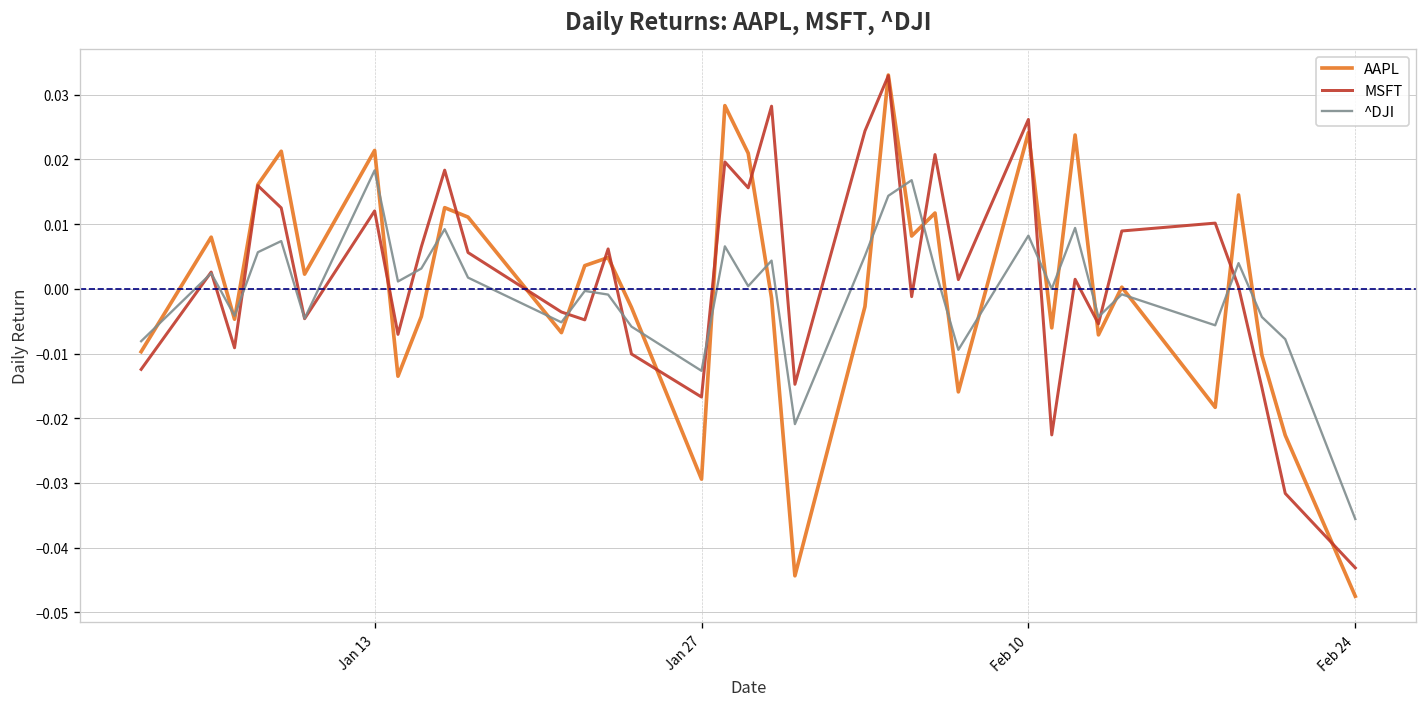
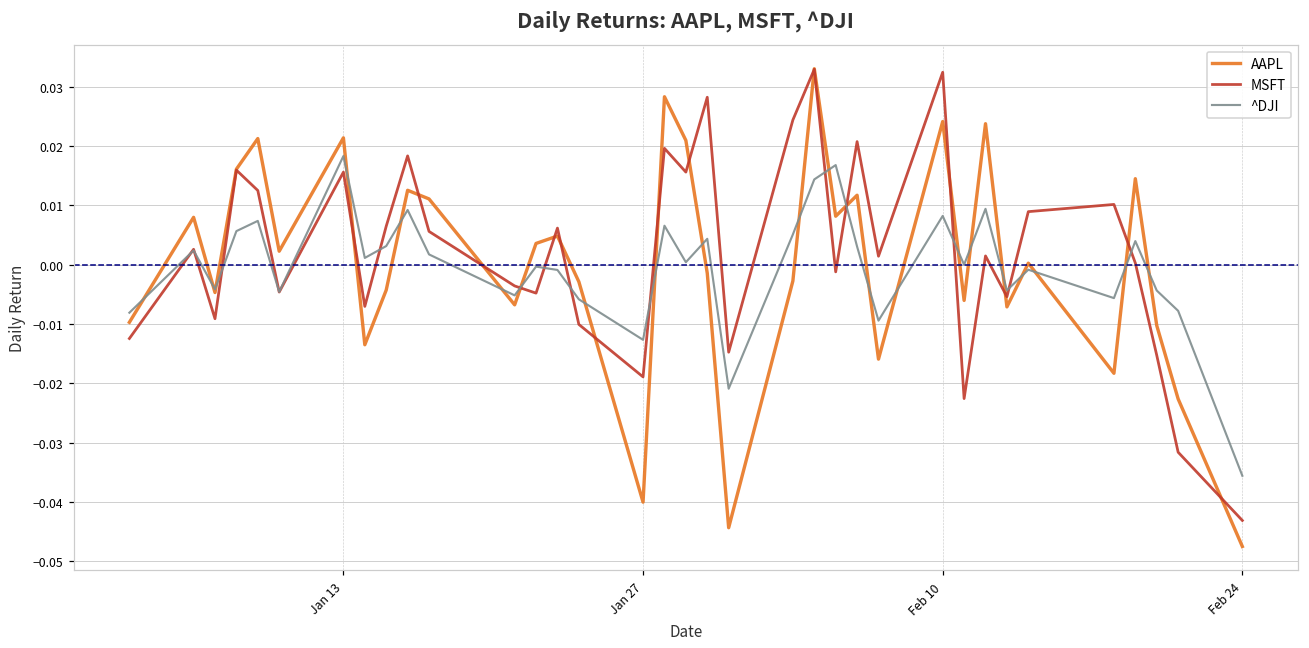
  {
    "AAPL": {
      "Jan 13": 0.021,
-     "Jan 27": -0.029,
+     "Jan 27": -0.040,
      "Feb 10": 0.024,
      "Feb 24": -0.048
    },
    "MSFT": {
-     "Jan 13": 0.012,
-     "Jan 27": -0.017,
-     "Feb 10": 0.026,
+     "Jan 13": 0.016,
+     "Jan 27": -0.019,
+     "Feb 10": 0.032,
      "Feb 24": -0.043
    },
    "^DJI": {
      "Jan 13": 0.018,
      "Jan 27": -0.013,
      "Feb 10": 0.008,
      "Feb 24": -0.036
    }
  }
